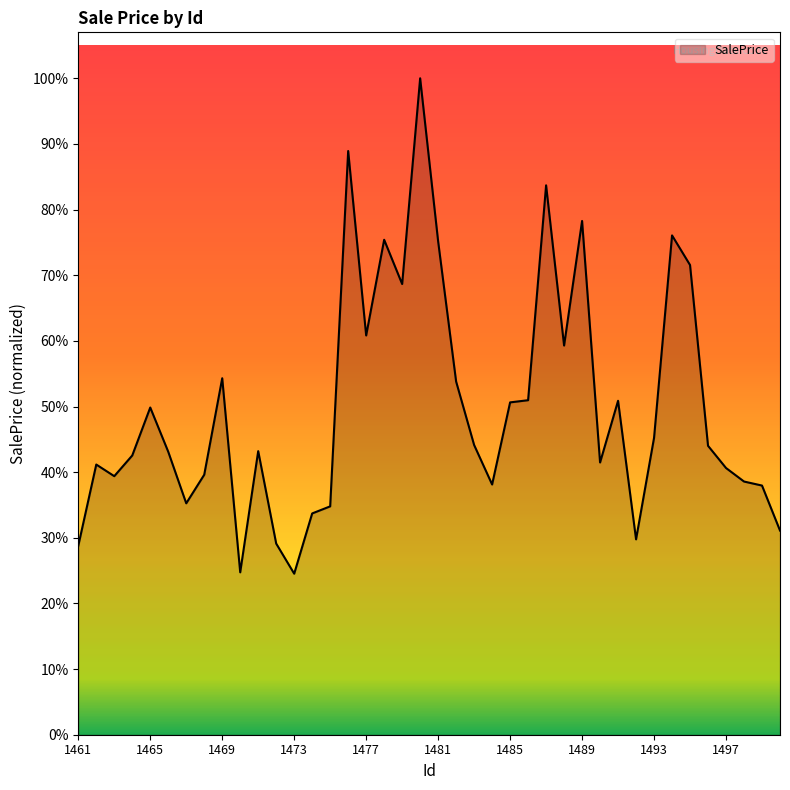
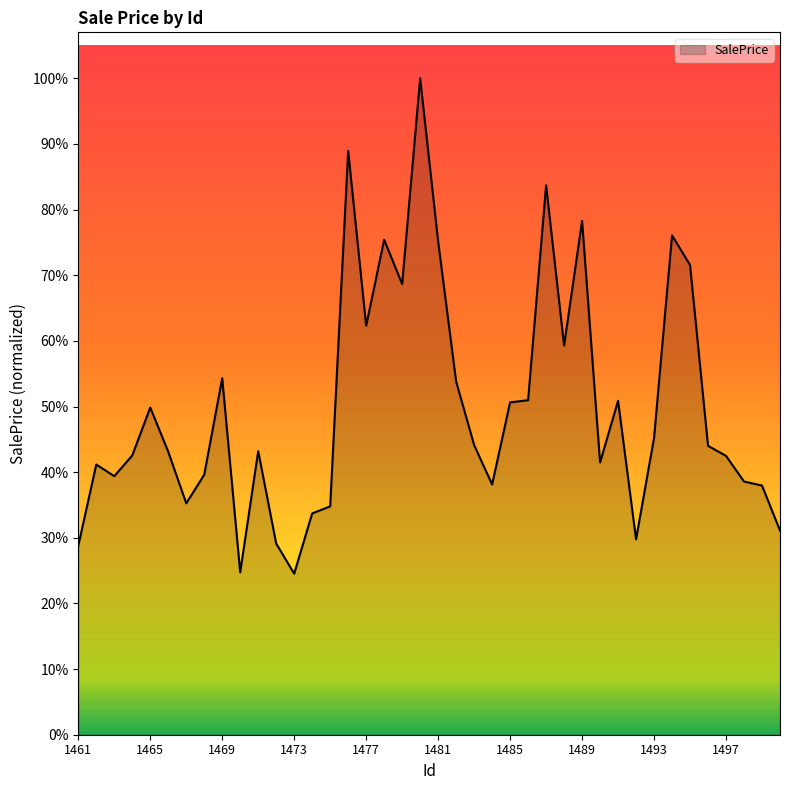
  {
    "1461": "29%",
    "1465": "50%",
    "1469": "54%",
    "1473": "25%",
-   "1477": "61%",
+   "1477": "62%",
    "1481": "75%",
    "1485": "51%",
    "1489": "78%",
    "1493": "45%",
-   "1497": "41%"
+   "1497": "42%"
  }
